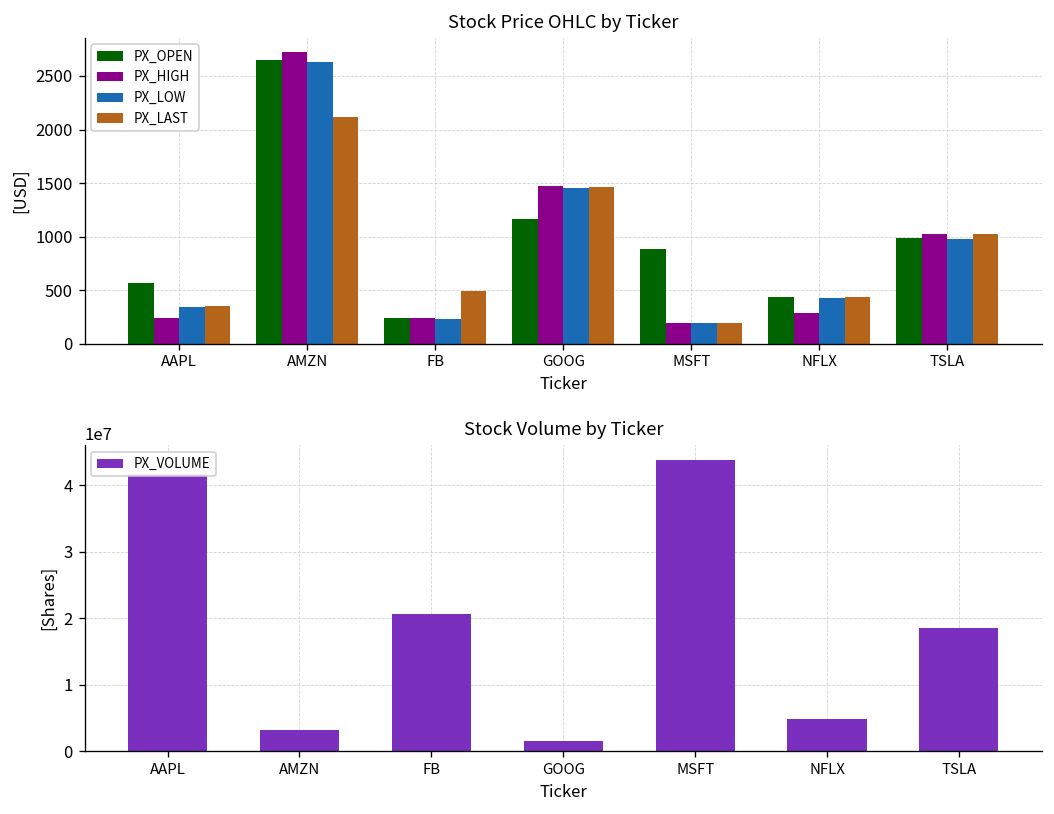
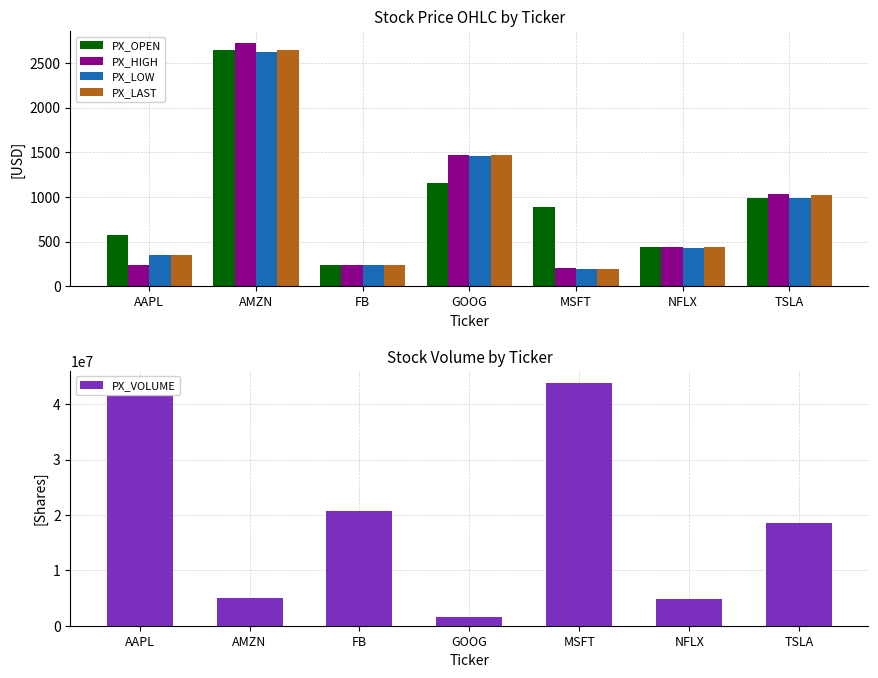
  {
    "Stock Price OHLC by Ticker": {
      "PX_OPEN": {
        "AAPL": 600,
        "AMZN": 2600,
        "FB": 200,
        "GOOG": 1200,
        "MSFT": 900,
        "NFLX": 400,
        "TSLA": 1000
      },
      "PX_HIGH": {
        "AAPL": 200,
        "AMZN": 2700,
        "FB": 200,
        "GOOG": 1500,
        "MSFT": 200,
-       "NFLX": 300,
+       "NFLX": 400,
        "TSLA": 1000
      },
      "PX_LOW": {
        "AAPL": 300,
        "AMZN": 2600,
        "FB": 200,
        "GOOG": 1500,
        "MSFT": 200,
        "NFLX": 400,
        "TSLA": 1000
      },
      "PX_LAST": {
        "AAPL": 400,
-       "AMZN": 2100,
-       "FB": 500,
+       "AMZN": 2600,
+       "FB": 200,
        "GOOG": 1500,
        "MSFT": 200,
        "NFLX": 400,
        "TSLA": 1000
      }
    },
    "Stock Volume by Ticker": {
-     "AMZN": 3000000,
+     "AMZN": 5000000,
      "FB": 21000000,
      "GOOG": 2000000,
      "MSFT": 44000000,
      "NFLX": 5000000,
      "TSLA": 19000000
    }
  }
